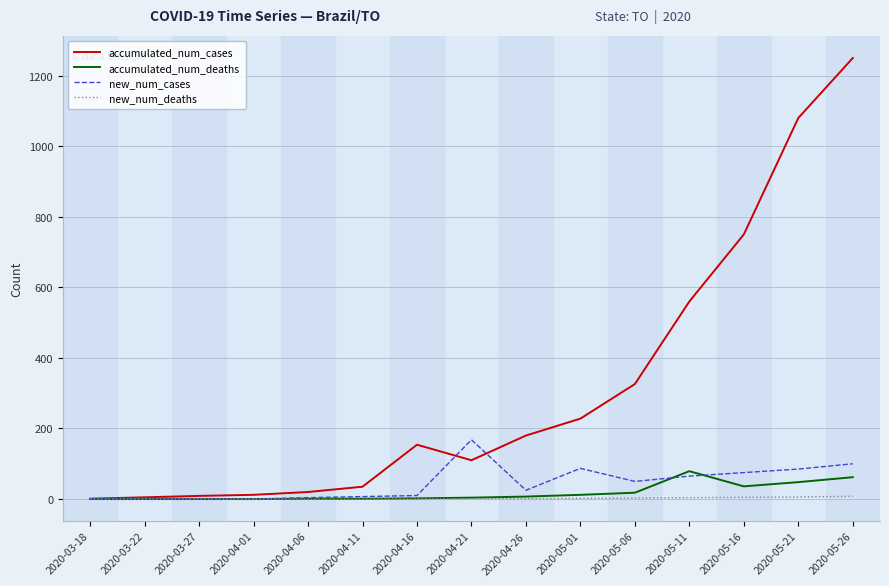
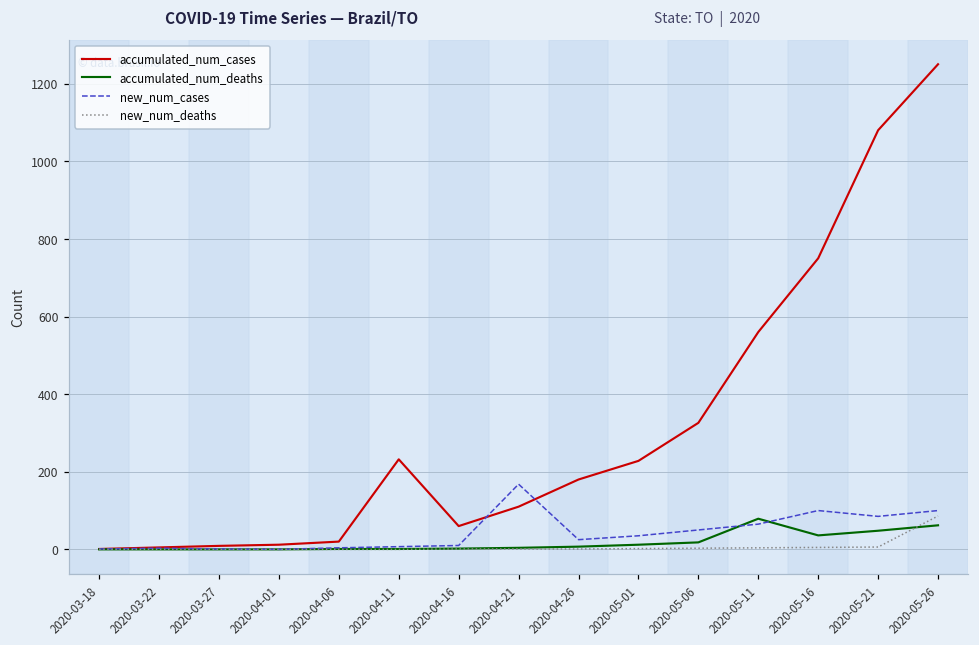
  {
    "accumulated_num_cases": {
      "2020-03-27": 10,
      "2020-04-01": 10,
      "2020-04-06": 20,
-     "2020-04-11": 40,
-     "2020-04-16": 150,
+     "2020-04-11": 230,
+     "2020-04-16": 60,
      "2020-04-21": 110,
      "2020-04-26": 180,
      "2020-05-01": 230,
      "2020-05-06": 330,
      "2020-05-11": 560,
      "2020-05-16": 750,
      "2020-05-21": 1080,
      "2020-05-26": 1250
    },
    "accumulated_num_deaths": {
      "2020-05-01": 10,
      "2020-05-06": 20,
      "2020-05-11": 80,
      "2020-05-16": 40,
      "2020-05-21": 50,
      "2020-05-26": 60
    },
    "new_num_cases": {
      "2020-04-16": 10,
      "2020-04-21": 170,
      "2020-04-26": 30,
-     "2020-05-01": 90,
+     "2020-05-01": 40,
      "2020-05-06": 50,
      "2020-05-11": 70,
-     "2020-05-16": 80,
+     "2020-05-16": 100,
      "2020-05-21": 90,
      "2020-05-26": 100
    },
    "new_num_deaths": {
      "2020-05-01": 0,
      "2020-05-06": 0,
      "2020-05-11": 0,
      "2020-05-16": 10,
      "2020-05-21": 10,
-     "2020-05-26": 10
+     "2020-05-26": 90
    }
  }
